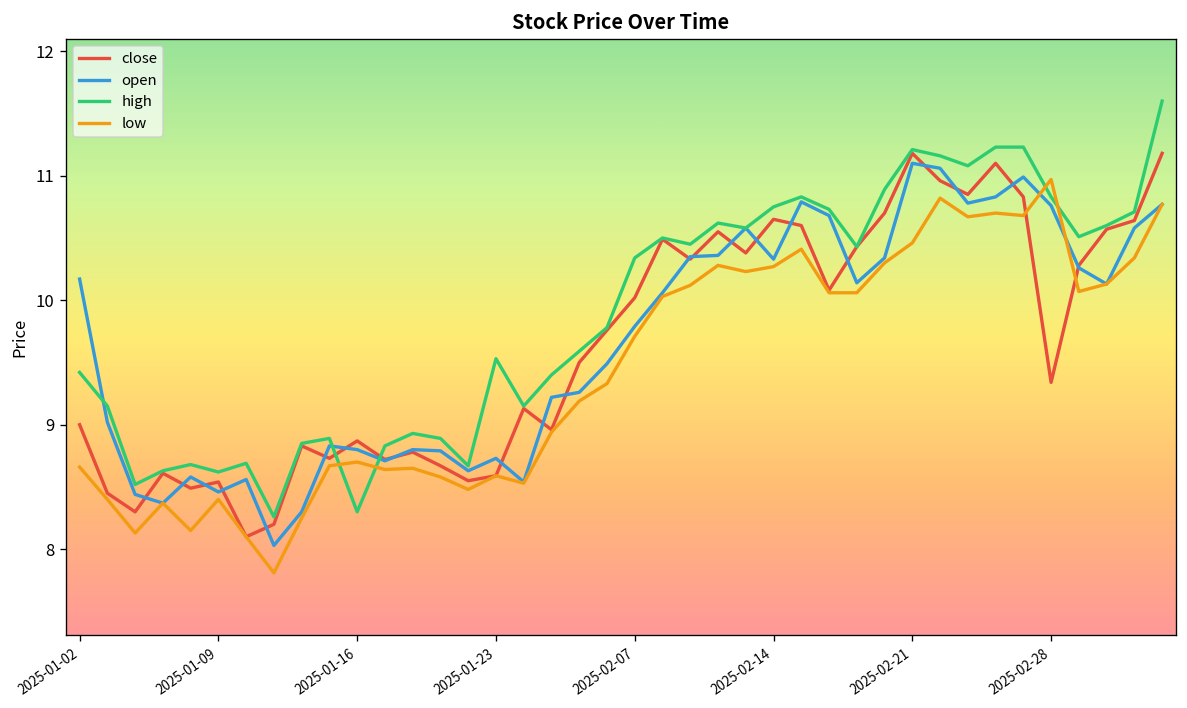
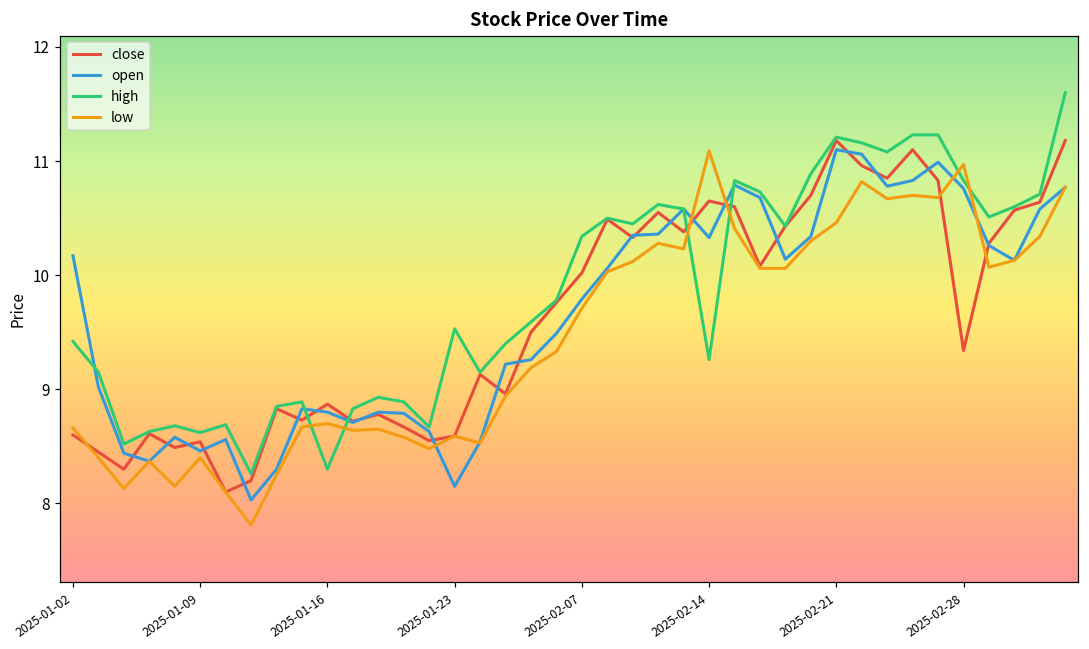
  {
    "close": {
-     "2025-01-02": 9.0,
+     "2025-01-02": 8.6,
      "2025-01-09": 8.54,
      "2025-01-16": 8.87,
      "2025-02-07": 10.0,
      "2025-02-14": 10.65,
      "2025-02-21": 11.2,
      "2025-02-28": 9.34
    },
    "open": {
      "2025-01-02": 10.17,
      "2025-01-09": 8.46,
      "2025-01-16": 8.80,
-     "2025-01-23": 8.73,
+     "2025-01-23": 8.15,
      "2025-02-07": 9.79,
      "2025-02-14": 10.33,
      "2025-02-21": 11.10,
      "2025-02-28": 10.76
    },
    "high": {
      "2025-01-02": 9.42,
      "2025-01-09": 8.62,
      "2025-01-16": 8.30,
      "2025-01-23": 9.53,
      "2025-02-07": 10.34,
-     "2025-02-14": 10.75,
+     "2025-02-14": 9.26,
      "2025-02-21": 11.21,
      "2025-02-28": 10.83
    },
    "low": {
      "2025-01-02": 8.66,
      "2025-01-09": 8.40,
      "2025-01-16": 8.70,
      "2025-02-07": 9.71,
-     "2025-02-14": 10.27,
+     "2025-02-14": 11.09,
      "2025-02-21": 10.46,
      "2025-02-28": 10.97
    }
  }
